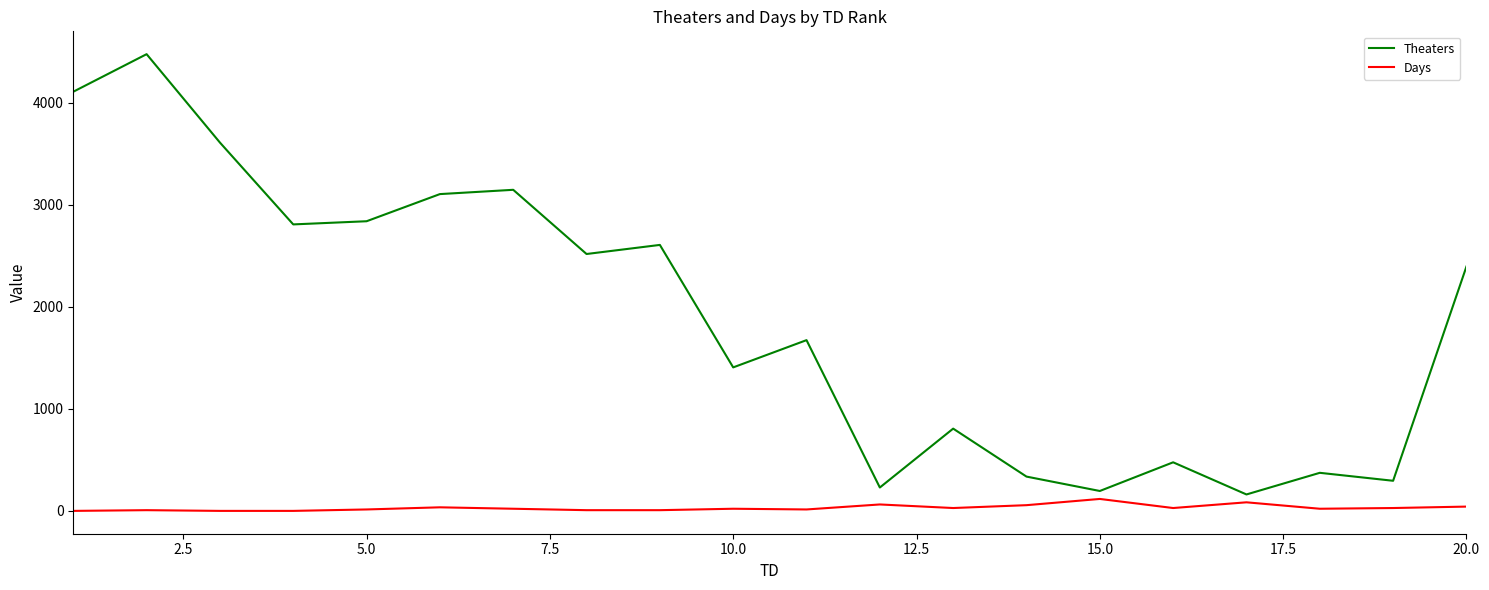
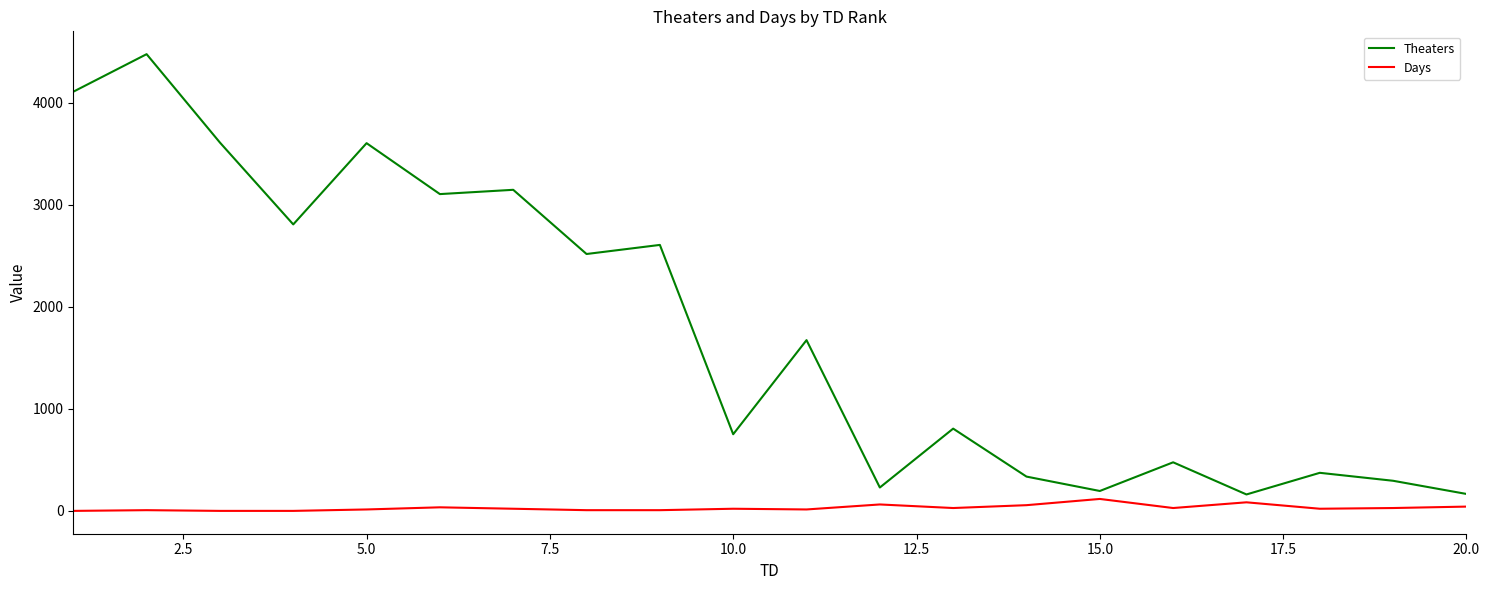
  {
    "Theaters": {
-     "5.0": 2840,
-     "10.0": 1410,
+     "5.0": 3600,
+     "10.0": 750,
      "15.0": 200,
-     "20.0": 2400
+     "20.0": 170
    },
    "Days": {
      "5.0": 20,
      "10.0": 20,
      "15.0": 120,
      "20.0": 40
    }
  }
